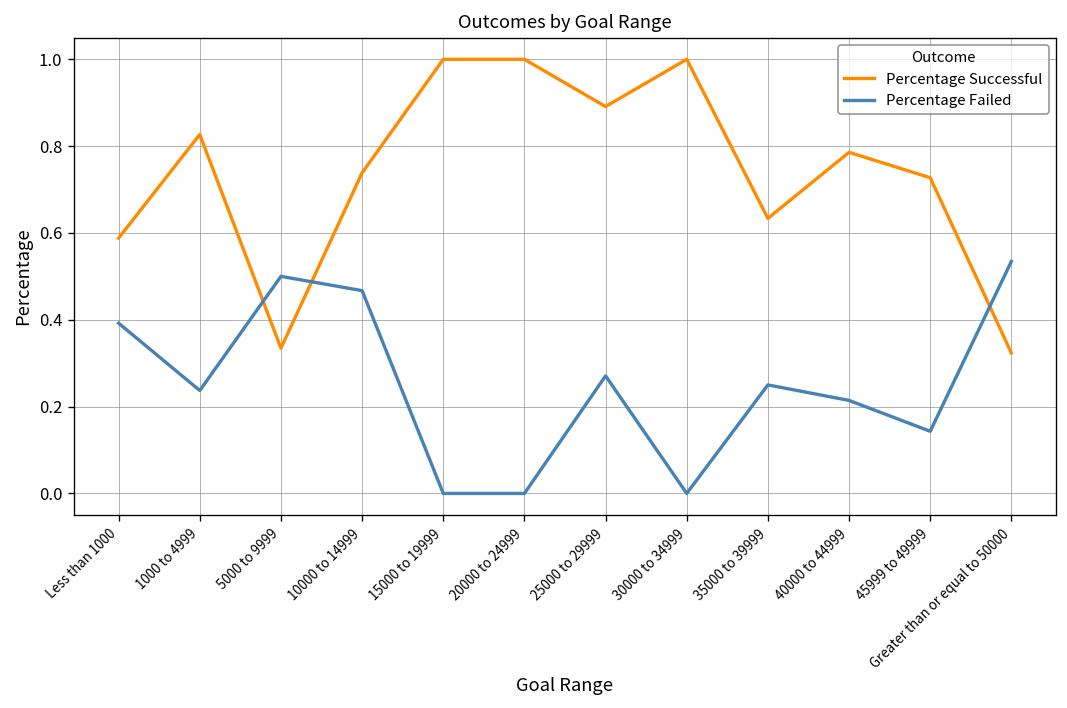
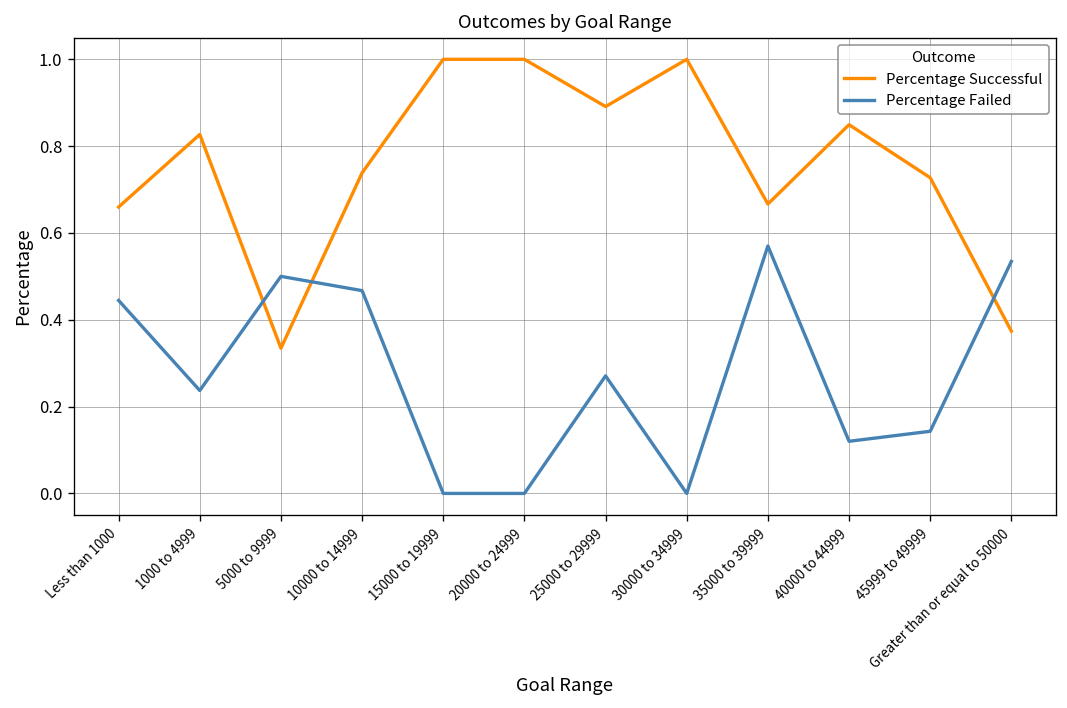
  {
    "Percentage Successful": {
-     "Less than 1000": 0.59,
+     "Less than 1000": 0.66,
      "1000 to 4999": 0.83,
      "5000 to 9999": 0.33,
      "10000 to 14999": 0.74,
      "15000 to 19999": 1.00,
      "20000 to 24999": 1.00,
      "25000 to 29999": 0.89,
      "30000 to 34999": 1.00,
-     "35000 to 39999": 0.63,
-     "40000 to 44999": 0.79,
+     "35000 to 39999": 0.67,
+     "40000 to 44999": 0.85,
      "45999 to 49999": 0.73,
-     "Greater than or equal to 50000": 0.32
+     "Greater than or equal to 50000": 0.37
    },
    "Percentage Failed": {
-     "Less than 1000": 0.39,
+     "Less than 1000": 0.44,
      "1000 to 4999": 0.24,
      "5000 to 9999": 0.50,
      "10000 to 14999": 0.47,
      "15000 to 19999": 0.00,
      "20000 to 24999": 0.00,
      "25000 to 29999": 0.27,
      "30000 to 34999": 0.00,
-     "35000 to 39999": 0.25,
-     "40000 to 44999": 0.21,
+     "35000 to 39999": 0.57,
+     "40000 to 44999": 0.12,
      "45999 to 49999": 0.14,
      "Greater than or equal to 50000": 0.53
    }
  }
